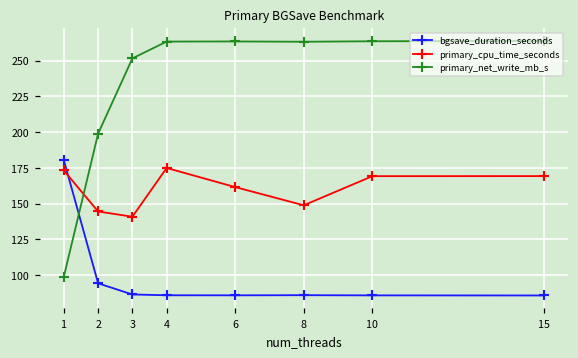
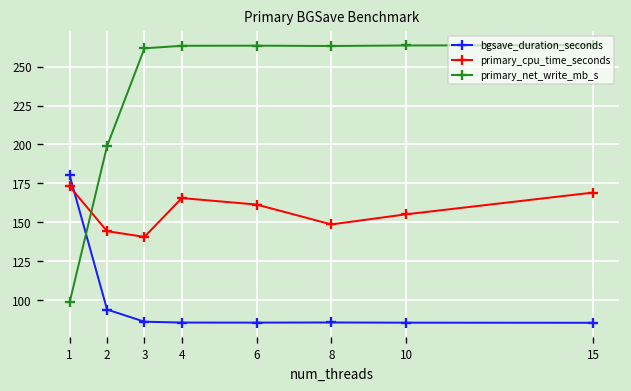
  {
    "bgsave_duration_seconds": {
      "1": 180,
      "2": 94,
      "3": 86,
      "4": 86,
      "6": 86,
      "8": 86,
      "10": 86,
      "15": 86
    },
    "primary_cpu_time_seconds": {
      "1": 173,
      "2": 144,
      "3": 141,
-     "4": 175,
+     "4": 166,
      "6": 161,
      "8": 149,
-     "10": 169,
+     "10": 155,
      "15": 169
    },
    "primary_net_write_mb_s": {
      "1": 99,
      "2": 199,
-     "3": 252,
+     "3": 262,
      "4": 263,
      "6": 263,
      "8": 263,
      "10": 263
    }
  }
